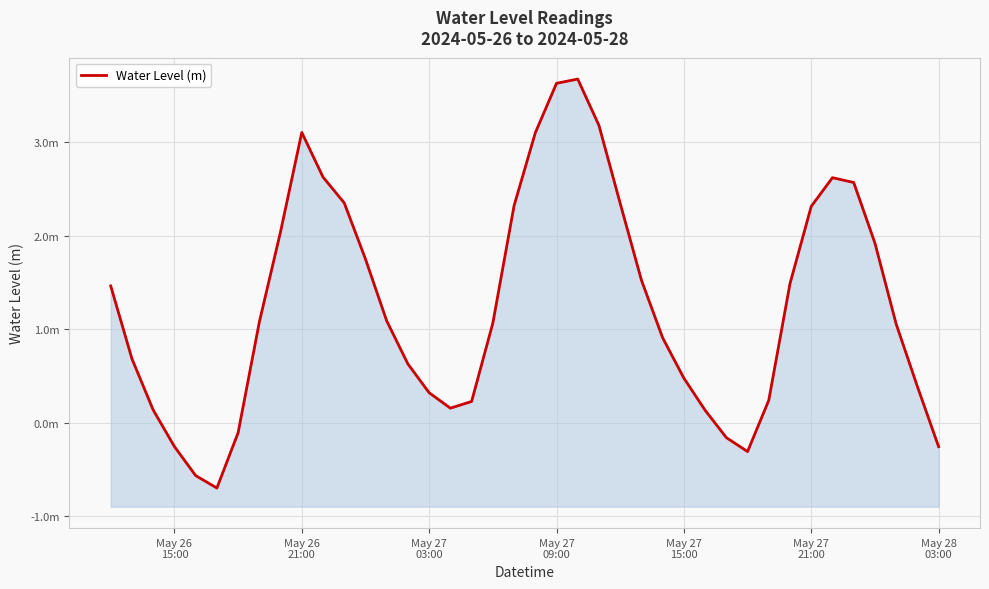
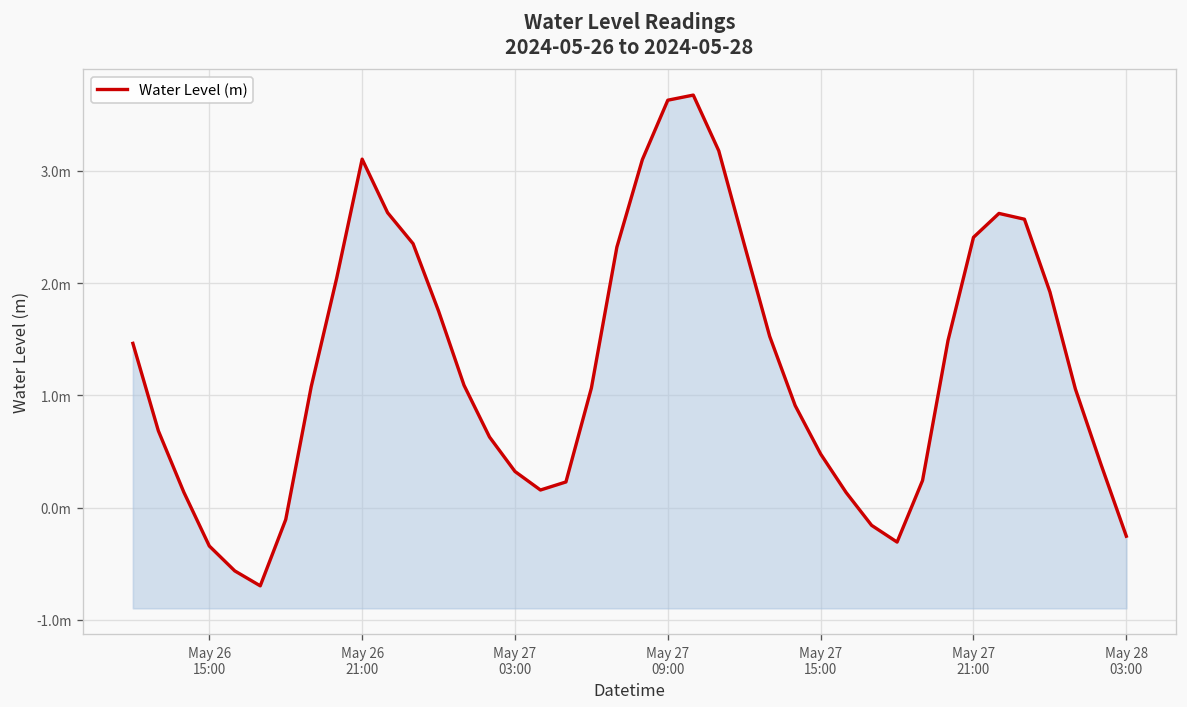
  {
-   "May 26 15:00": "-0.25m",
+   "May 26 15:00": "-0.34m",
    "May 26 21:00": "3.1m",
    "May 27 03:00": "0.3m",
    "May 27 09:00": "3.6m",
    "May 27 15:00": "0.5m",
-   "May 27 21:00": "2.3m",
+   "May 27 21:00": "2.4m",
    "May 28 03:00": "-0.3m"
  }
